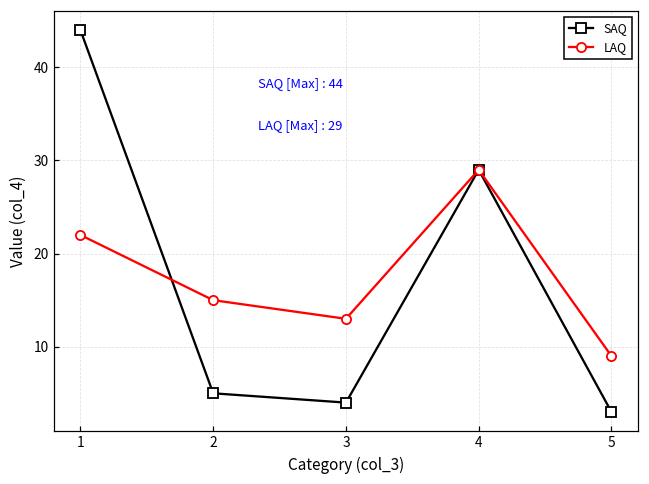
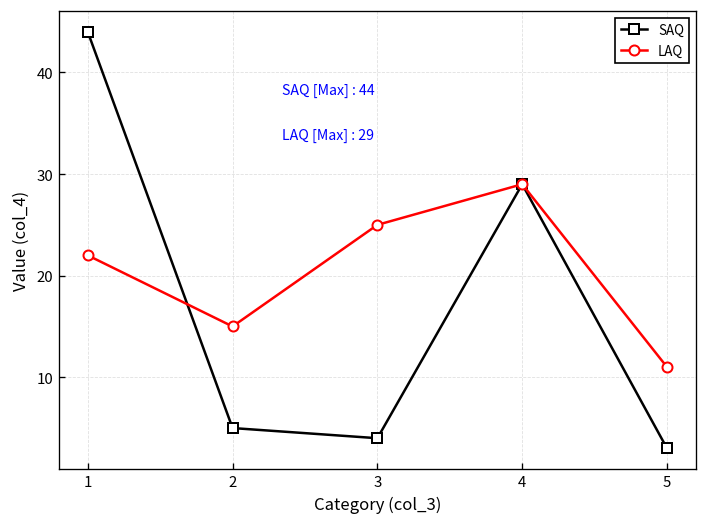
  {
    "SAQ": {
      "1": 44,
      "2": 5,
      "3": 4,
      "5": 3
    },
    "LAQ": {
      "1": 22,
      "2": 15,
-     "3": 13,
-     "5": 9
+     "3": 25,
+     "5": 11
    }
  }
